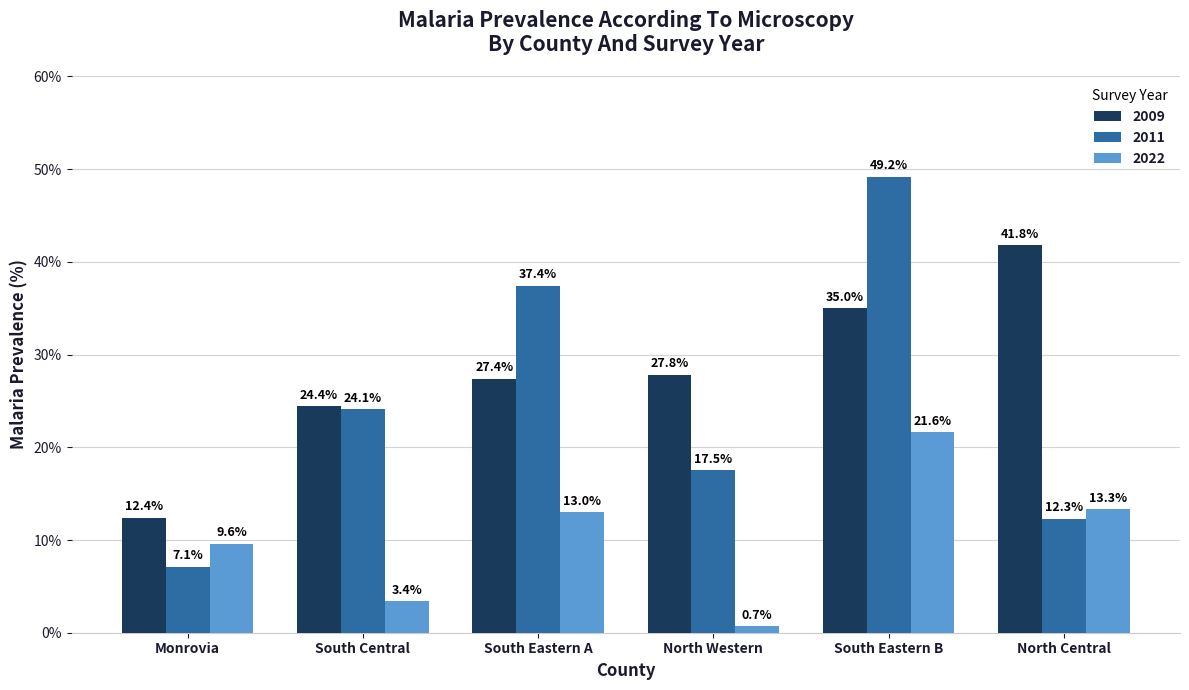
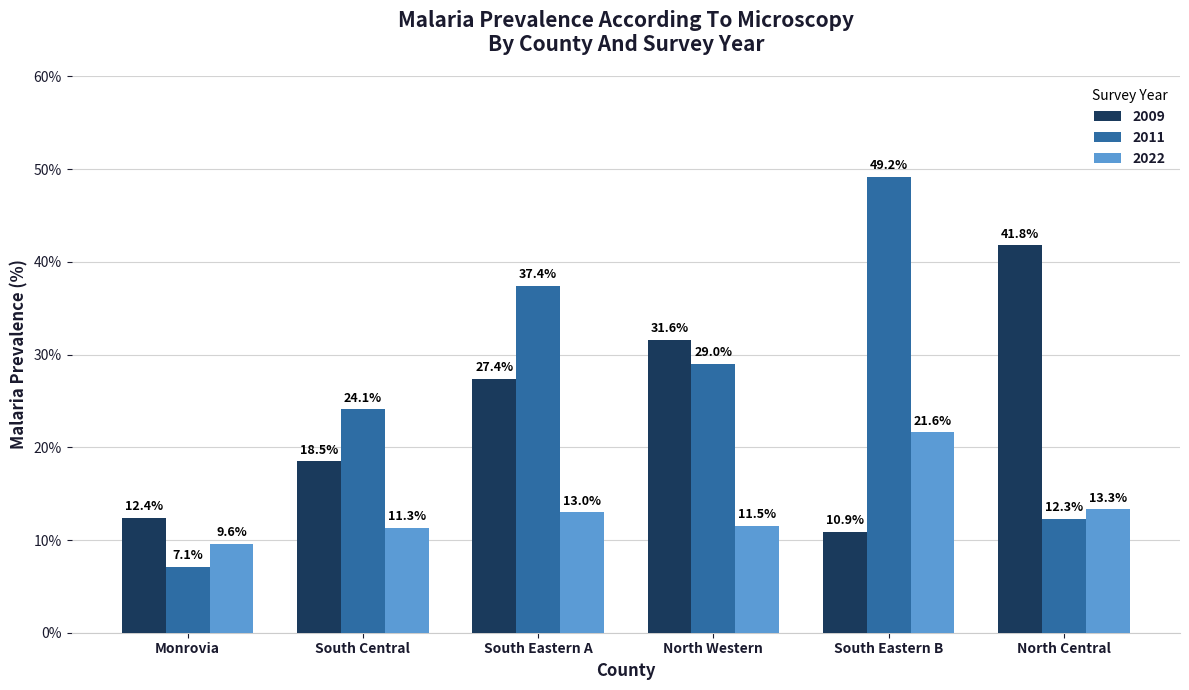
  {
    "2009": {
      "Monrovia": "12.4%",
-     "South Central": "24.4%",
+     "South Central": "18.5%",
      "South Eastern A": "27.4%",
-     "North Western": "27.8%",
-     "South Eastern B": "35.0%",
+     "North Western": "31.6%",
+     "South Eastern B": "10.9%",
      "North Central": "41.8%"
    },
    "2011": {
      "Monrovia": "7.1%",
      "South Central": "24.1%",
      "South Eastern A": "37.4%",
-     "North Western": "17.5%",
+     "North Western": "29.0%",
      "South Eastern B": "49.2%",
      "North Central": "12.3%"
    },
    "2022": {
      "Monrovia": "9.6%",
-     "South Central": "3.4%",
+     "South Central": "11.3%",
      "South Eastern A": "13.0%",
-     "North Western": "0.7%",
+     "North Western": "11.5%",
      "South Eastern B": "21.6%",
      "North Central": "13.3%"
    }
  }
